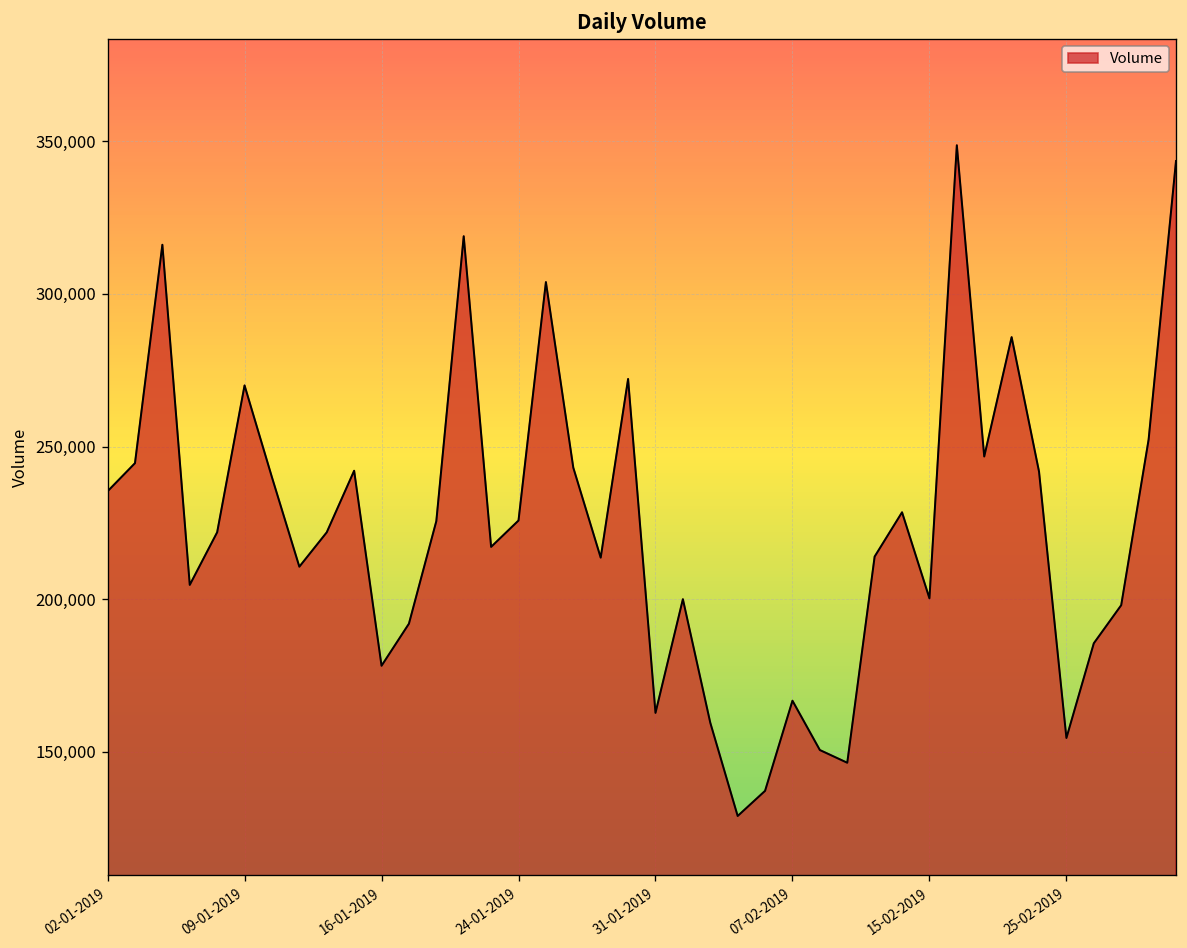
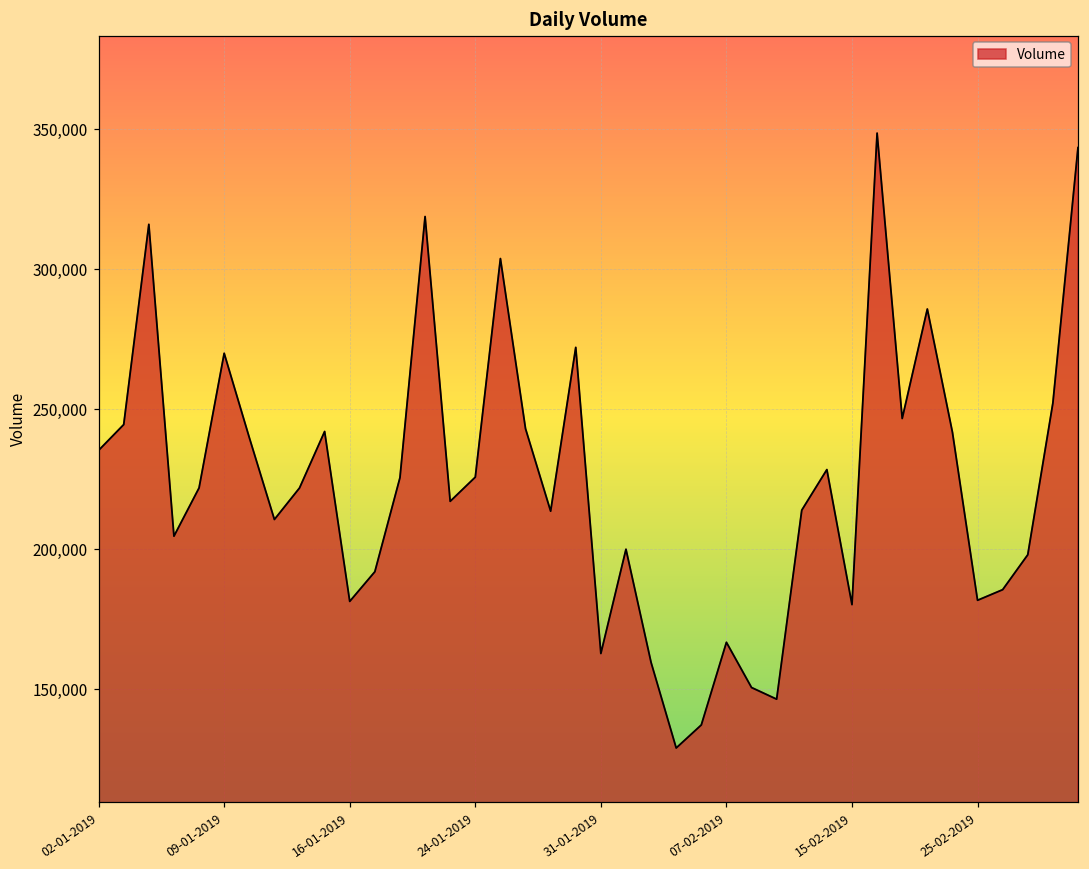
  {
    "02-01-2019": "235,000",
    "09-01-2019": "270,000",
-   "16-01-2019": "178,000",
+   "16-01-2019": "181,000",
    "24-01-2019": "226,000",
    "31-01-2019": "163,000",
    "07-02-2019": "167,000",
-   "15-02-2019": "200,000",
-   "25-02-2019": "155,000"
+   "15-02-2019": "180,000",
+   "25-02-2019": "182,000"
  }
